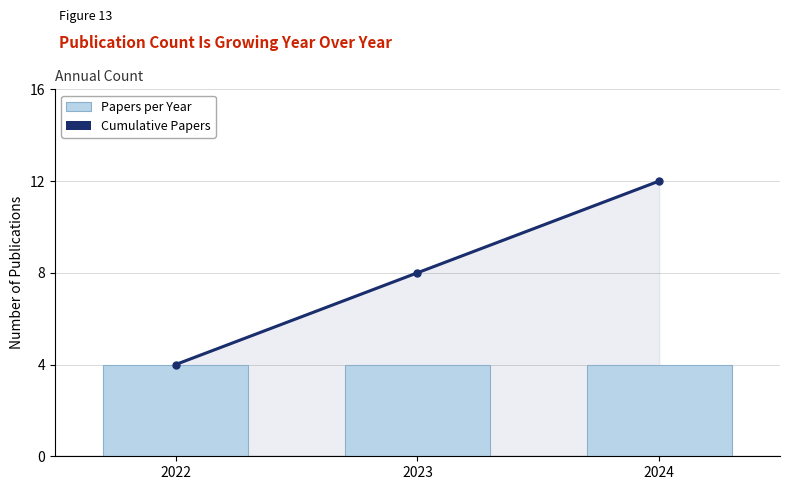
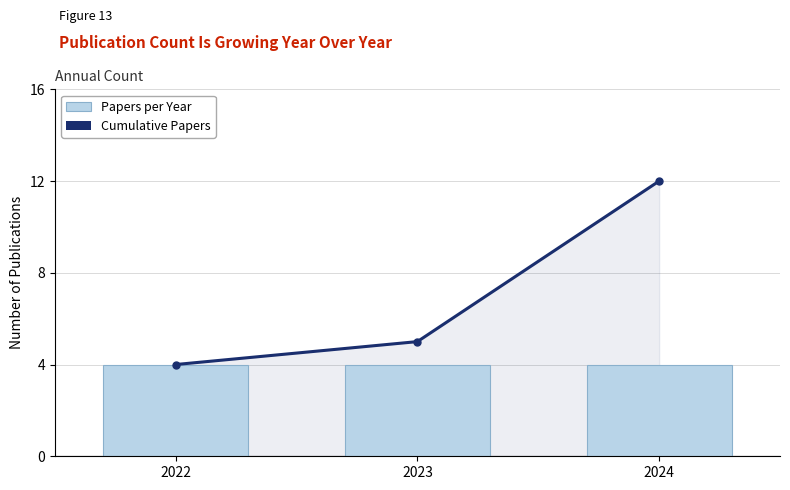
  {
    "Cumulative Papers": {
      "2022": 4,
-     "2023": 8,
+     "2023": 5,
      "2024": 12
    },
    "Papers per Year": {
      "2022": 4,
      "2023": 4,
      "2024": 4
    }
  }
